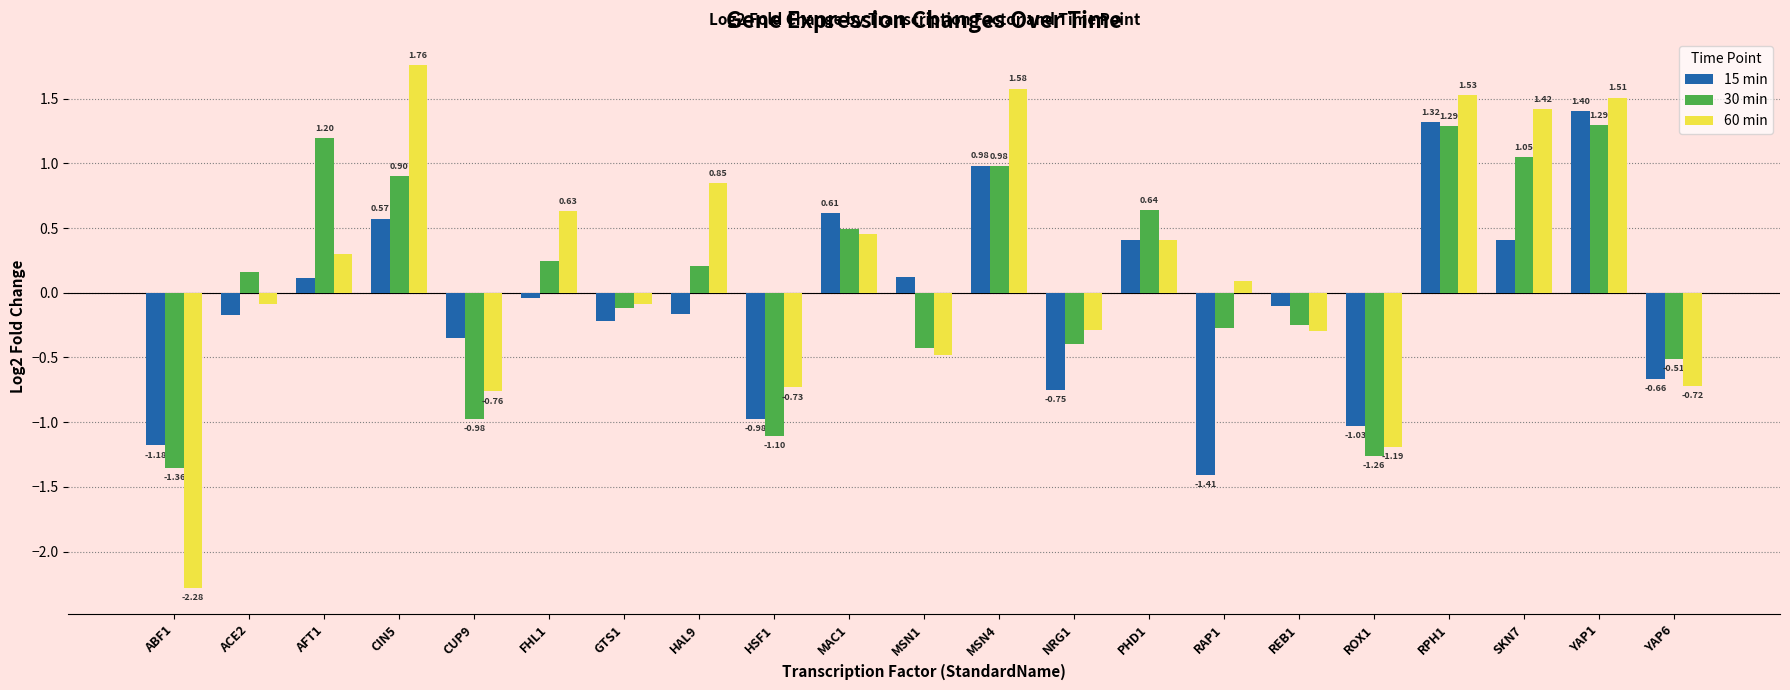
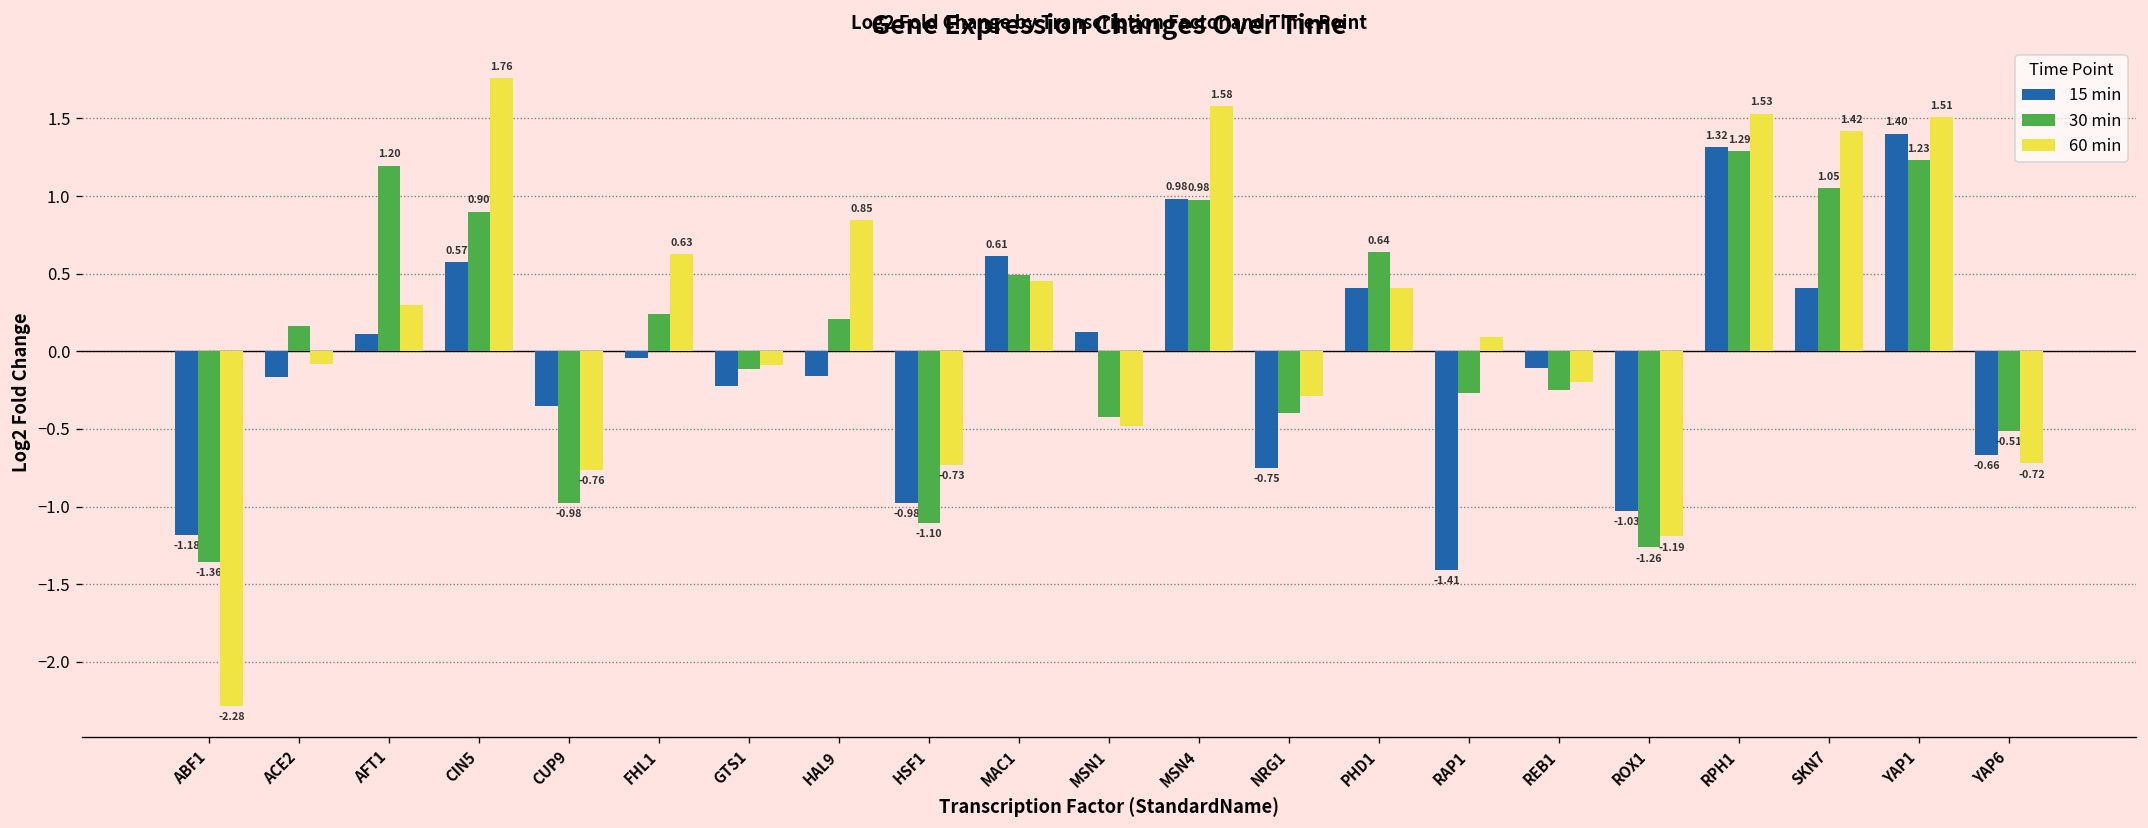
  {
    "15 min": {
      "ABF1": -1.18,
      "CIN5": 0.57,
      "HSF1": -0.98,
      "MAC1": 0.61,
      "MSN4": 0.98,
      "NRG1": -0.75,
      "RAP1": -1.41,
      "ROX1": -1.03,
      "RPH1": 1.32,
      "YAP1": 1.40,
      "YAP6": -0.66
    },
    "30 min": {
      "ABF1": -1.36,
      "AFT1": 1.20,
      "CIN5": 0.90,
      "CUP9": -0.98,
      "HSF1": -1.10,
      "MSN4": 0.98,
      "PHD1": 0.64,
      "ROX1": -1.26,
      "RPH1": 1.29,
      "SKN7": 1.05,
-     "YAP1": 1.29,
+     "YAP1": 1.23,
      "YAP6": -0.51
    },
    "60 min": {
      "ACE2": -0.08,
      "AFT1": 0.30,
      "GTS1": -0.09,
      "MAC1": 0.45,
      "MSN1": -0.48,
      "NRG1": -0.29,
      "PHD1": 0.41,
      "RAP1": 0.09,
-     "REB1": -0.29
+     "REB1": -0.20
    }
  }
